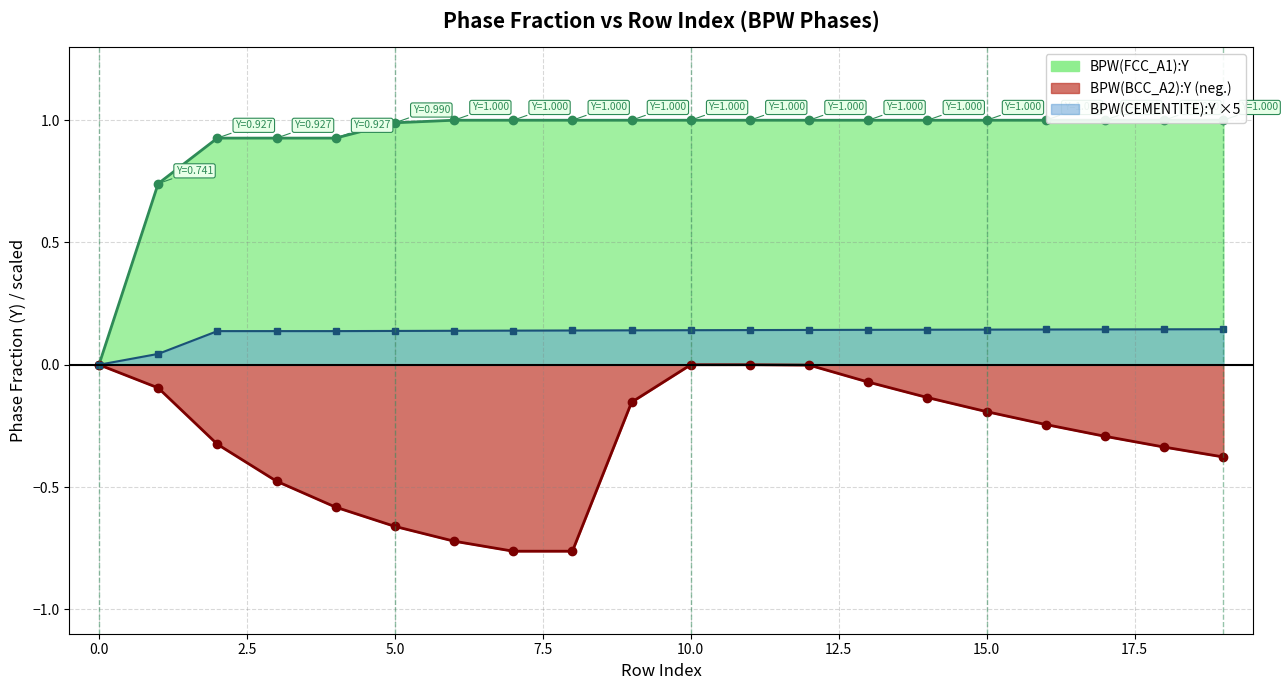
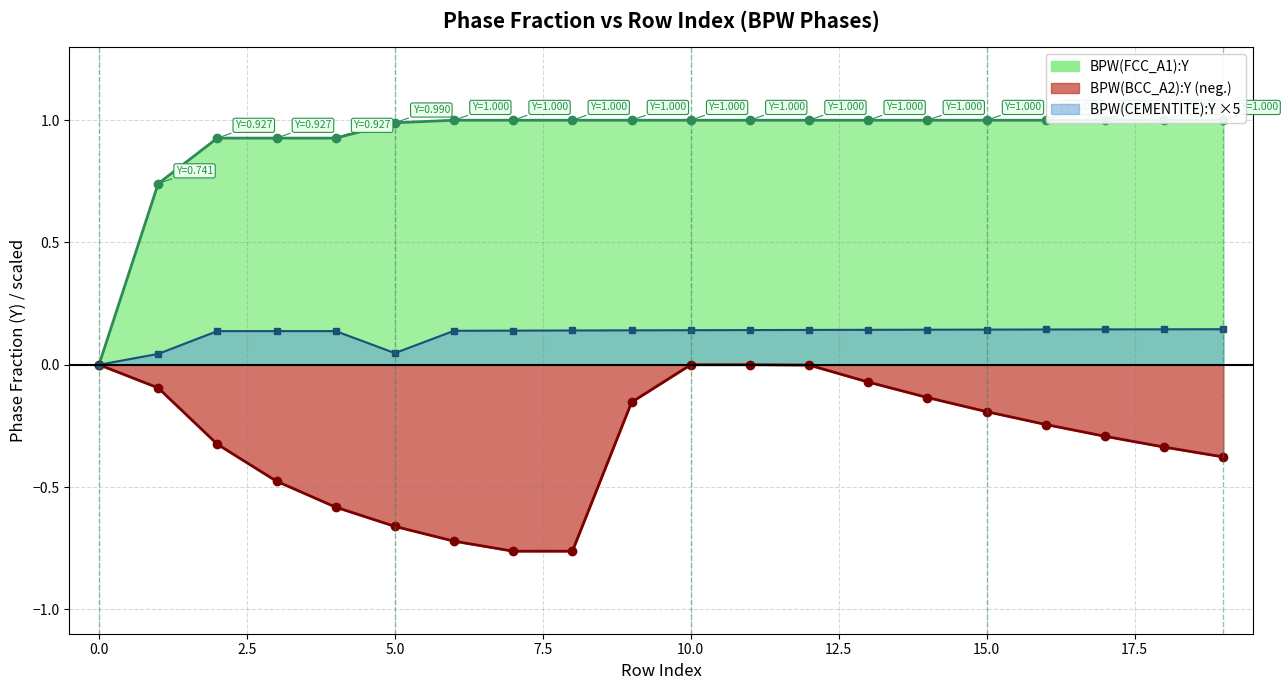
  {
    "BPW(CEMENTITE):Y ×5": {
-     "5.0": 0.14,
+     "5.0": 0.05,
      "10.0": 0.14,
      "15.0": 0.14
    }
  }
